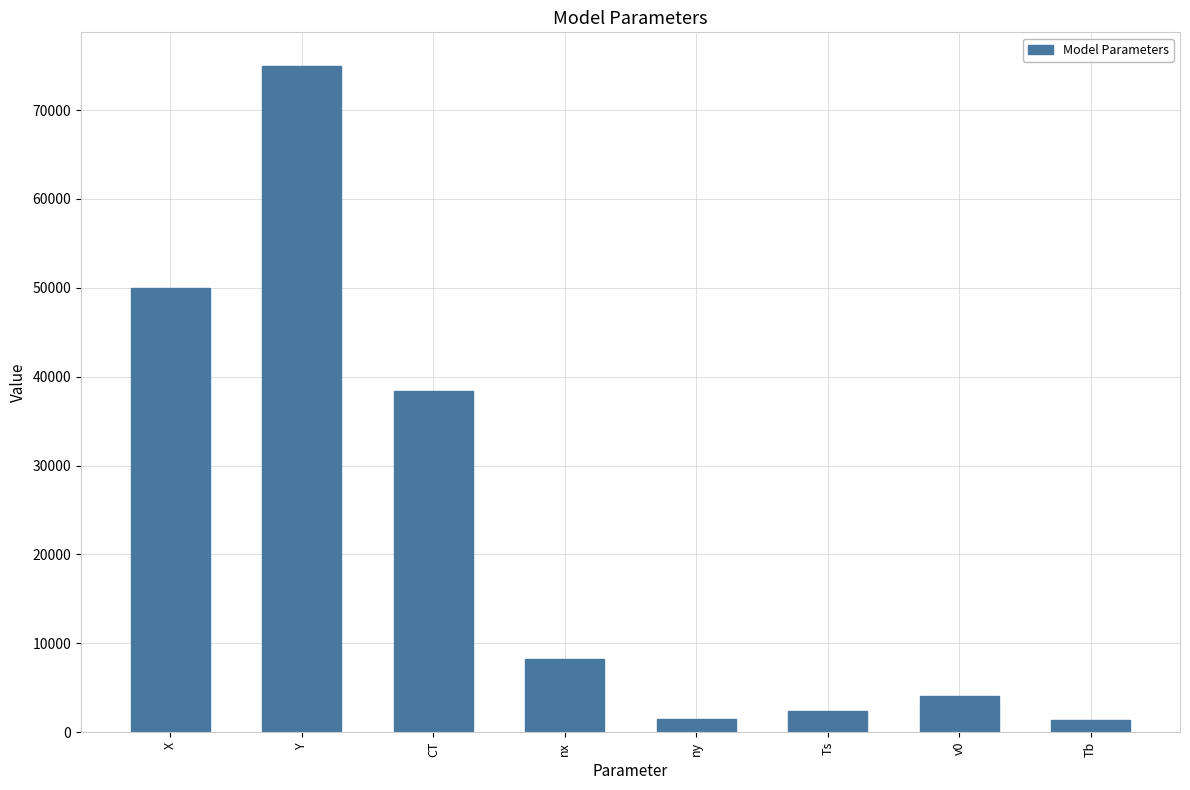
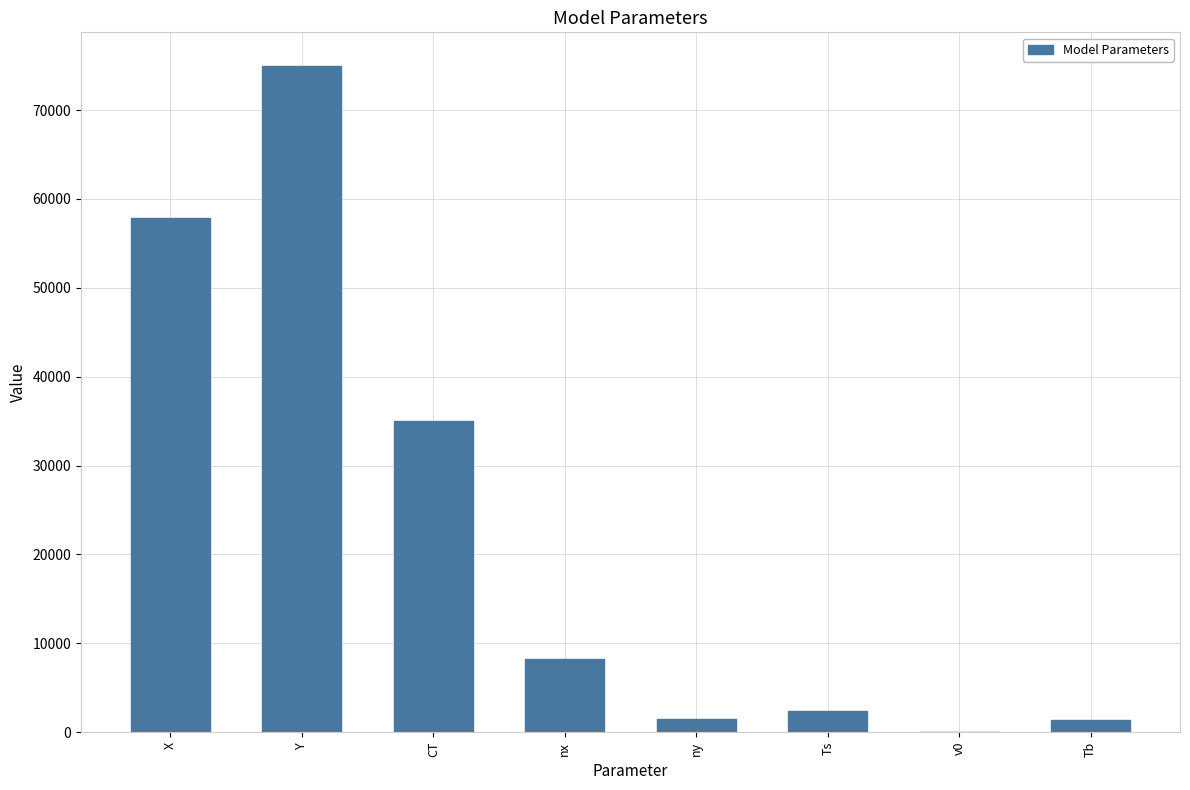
  {
-   "X": 50000,
+   "X": 58000,
    "Y": 75000,
-   "CT": 38000,
+   "CT": 35000,
    "nx": 8000,
    "ny": 2000,
    "Ts": 2000,
-   "v0": 4000,
+   "v0": 0,
    "Tb": 1000
  }
